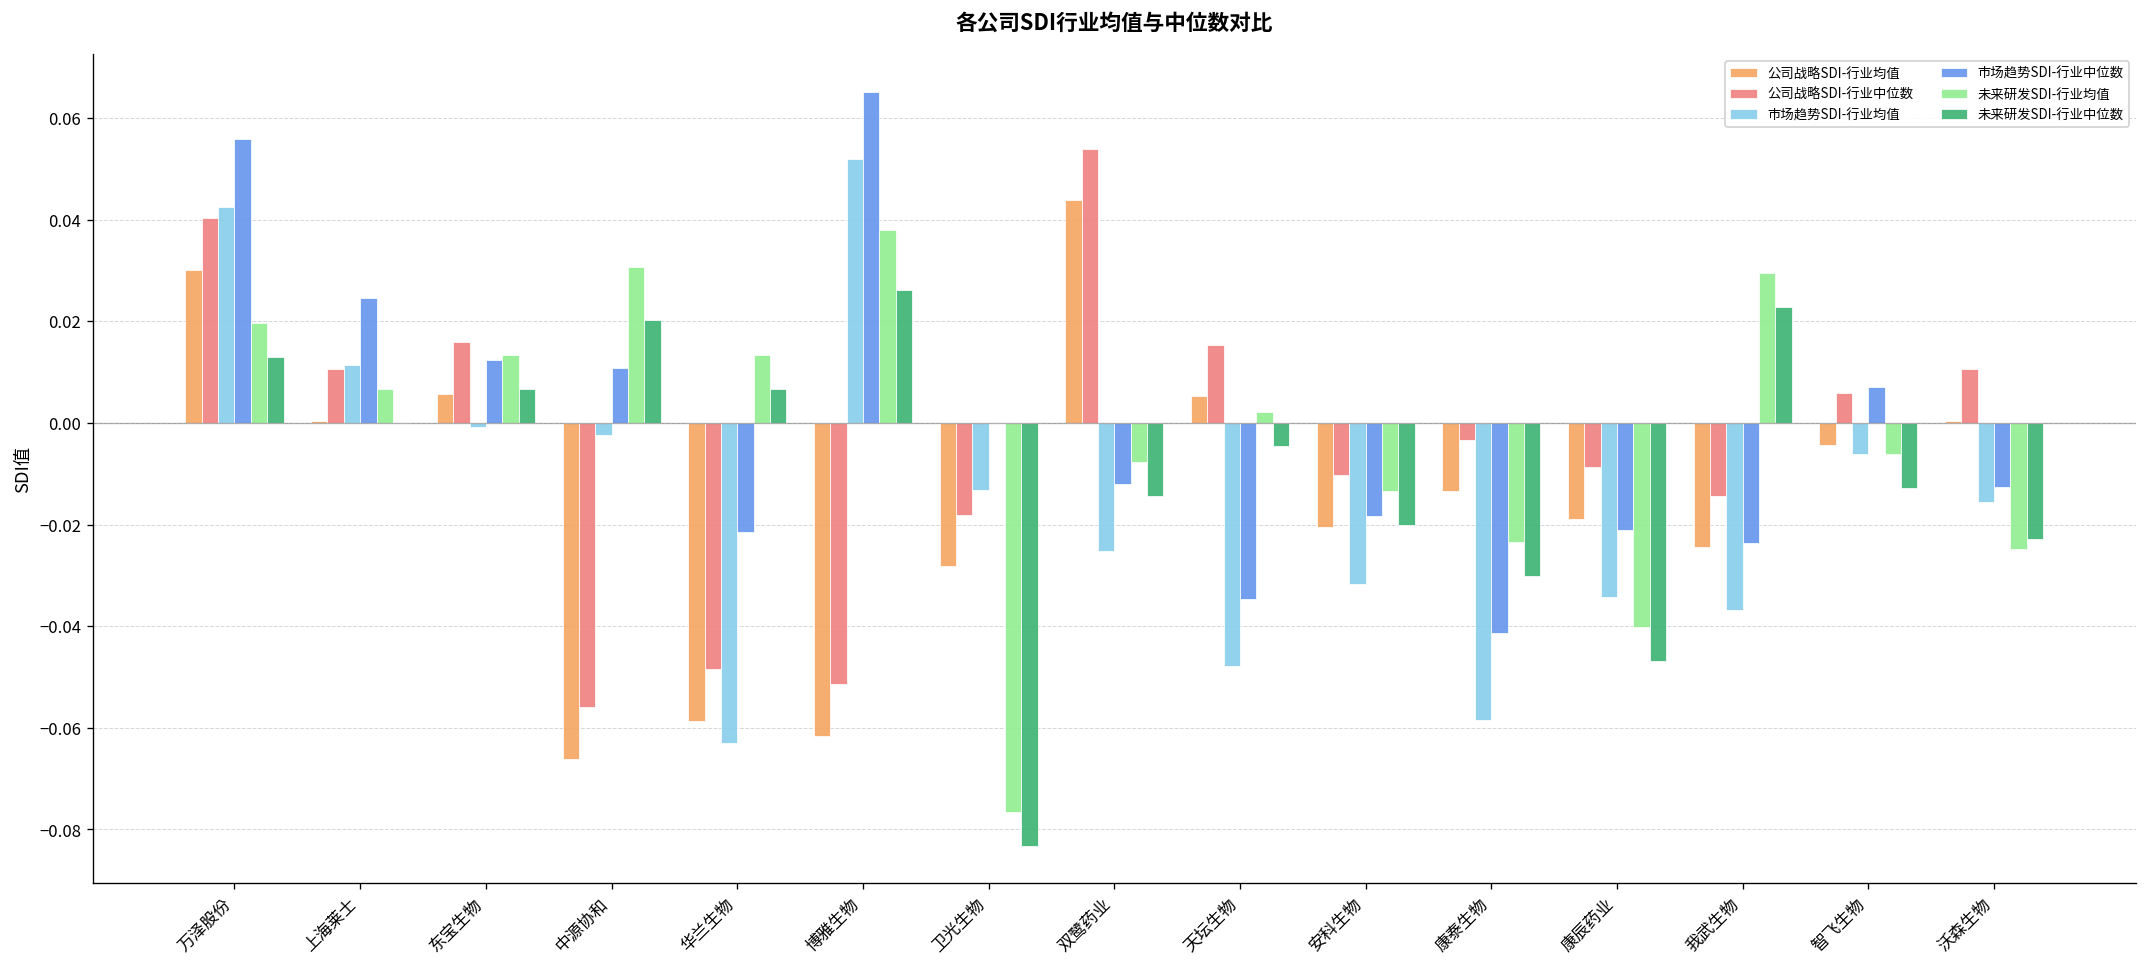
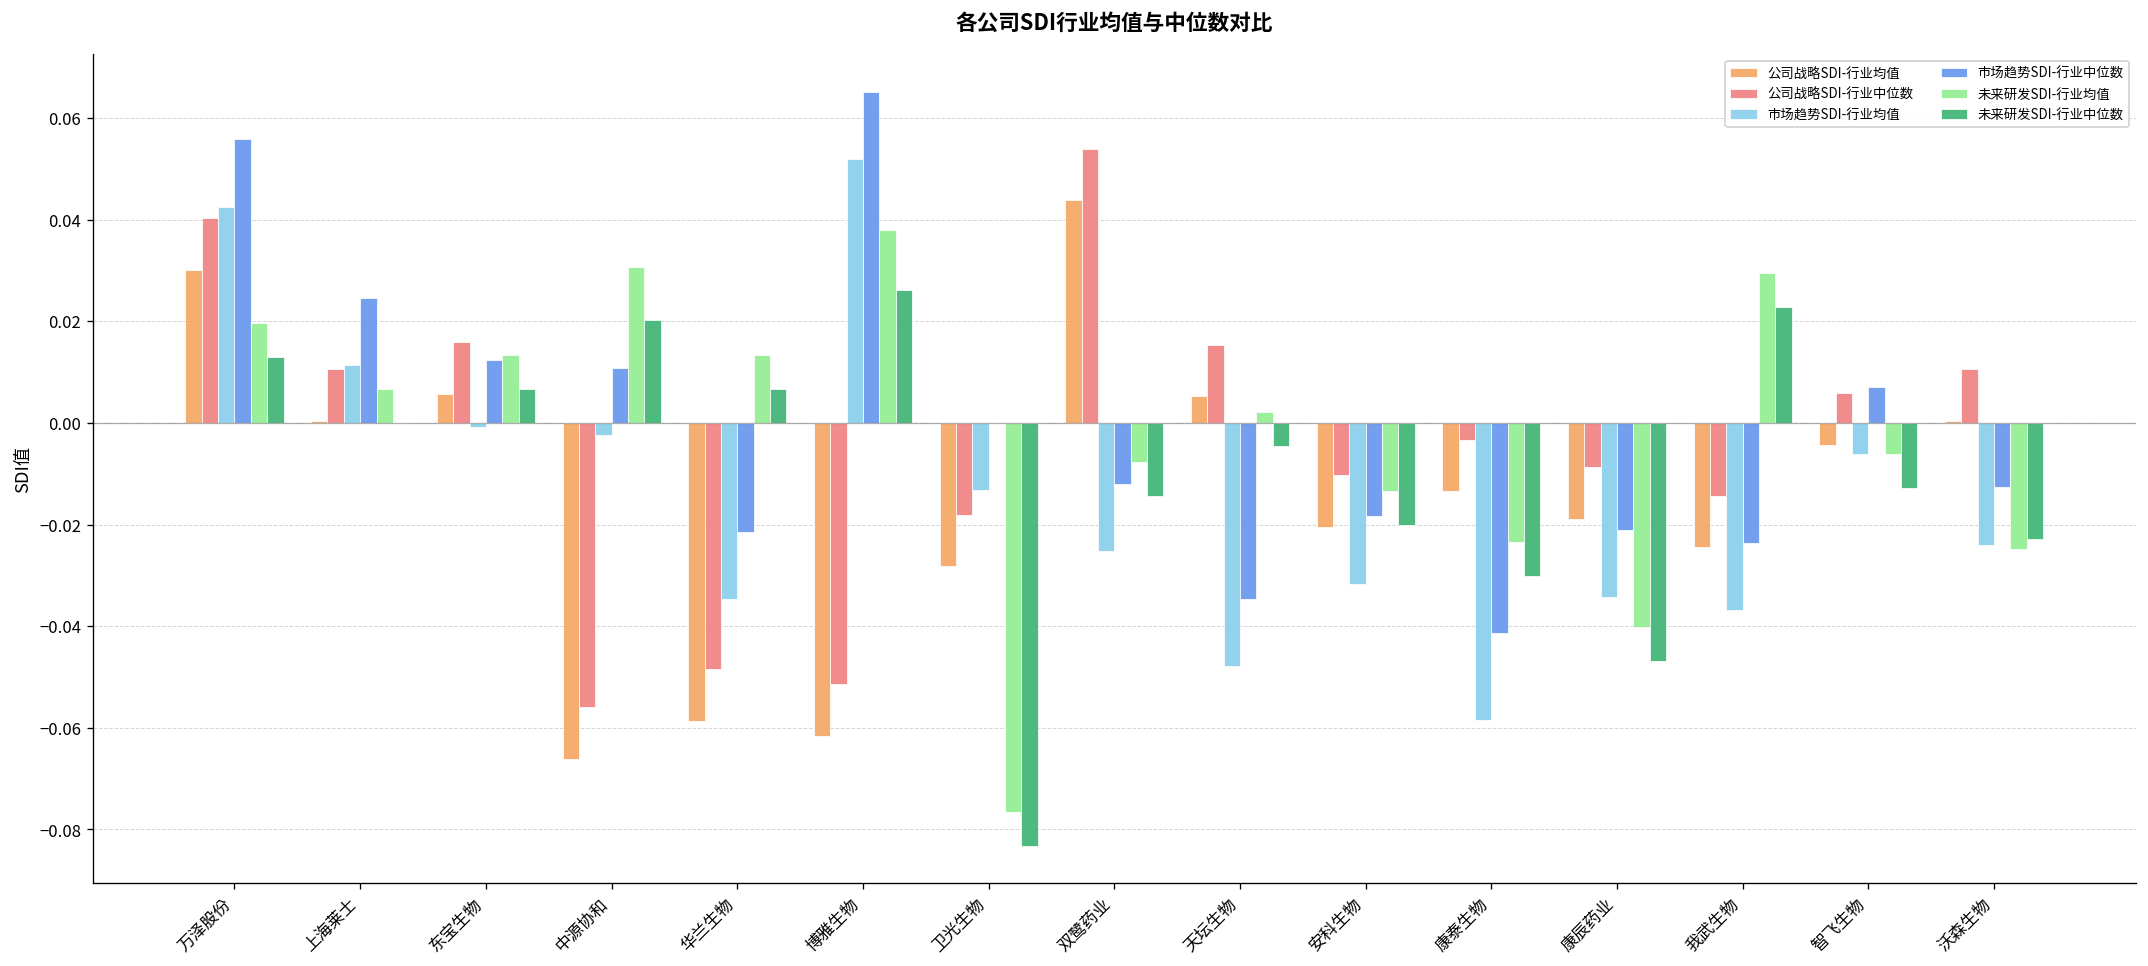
  {
    "市场趋势SDI-行业均值": {
      "万泽股份": 0.043,
      "上海莱士": 0.011,
      "东宝生物": -0.001,
      "中源协和": -0.002,
-     "华兰生物": -0.063,
+     "华兰生物": -0.035,
      "博雅生物": 0.052,
      "卫光生物": -0.013,
      "双鹭药业": -0.025,
      "天坛生物": -0.048,
      "安科生物": -0.032,
      "康泰生物": -0.058,
      "康辰药业": -0.034,
      "我武生物": -0.037,
      "智飞生物": -0.006,
-     "沃森生物": -0.016
+     "沃森生物": -0.024
    },
    "市场趋势SDI-行业中位数": {
      "万泽股份": 0.056,
      "上海莱士": 0.025,
      "东宝生物": 0.012,
      "中源协和": 0.011,
      "华兰生物": -0.021,
      "博雅生物": 0.065,
      "卫光生物": 0.000,
      "双鹭药业": -0.012,
      "天坛生物": -0.035,
      "安科生物": -0.018,
      "康泰生物": -0.041,
      "康辰药业": -0.021,
      "我武生物": -0.024,
      "智飞生物": 0.007,
      "沃森生物": -0.013
    },
    "未来研发SDI-行业均值": {
      "万泽股份": 0.020,
      "上海莱士": 0.007,
      "东宝生物": 0.013,
      "中源协和": 0.031,
      "华兰生物": 0.013,
      "博雅生物": 0.038,
      "卫光生物": -0.077,
      "双鹭药业": -0.008,
      "天坛生物": 0.002,
      "安科生物": -0.013,
      "康泰生物": -0.023,
      "康辰药业": -0.040,
      "我武生物": 0.030,
      "智飞生物": -0.006,
      "沃森生物": -0.025
    },
    "未来研发SDI-行业中位数": {
      "万泽股份": 0.013,
      "东宝生物": 0.007,
      "中源协和": 0.020,
      "华兰生物": 0.007,
      "博雅生物": 0.026,
      "卫光生物": -0.083,
      "双鹭药业": -0.014,
      "天坛生物": -0.004,
      "安科生物": -0.020,
      "康泰生物": -0.030,
      "康辰药业": -0.047,
      "我武生物": 0.023,
      "智飞生物": -0.013,
      "沃森生物": -0.023
    }
  }
